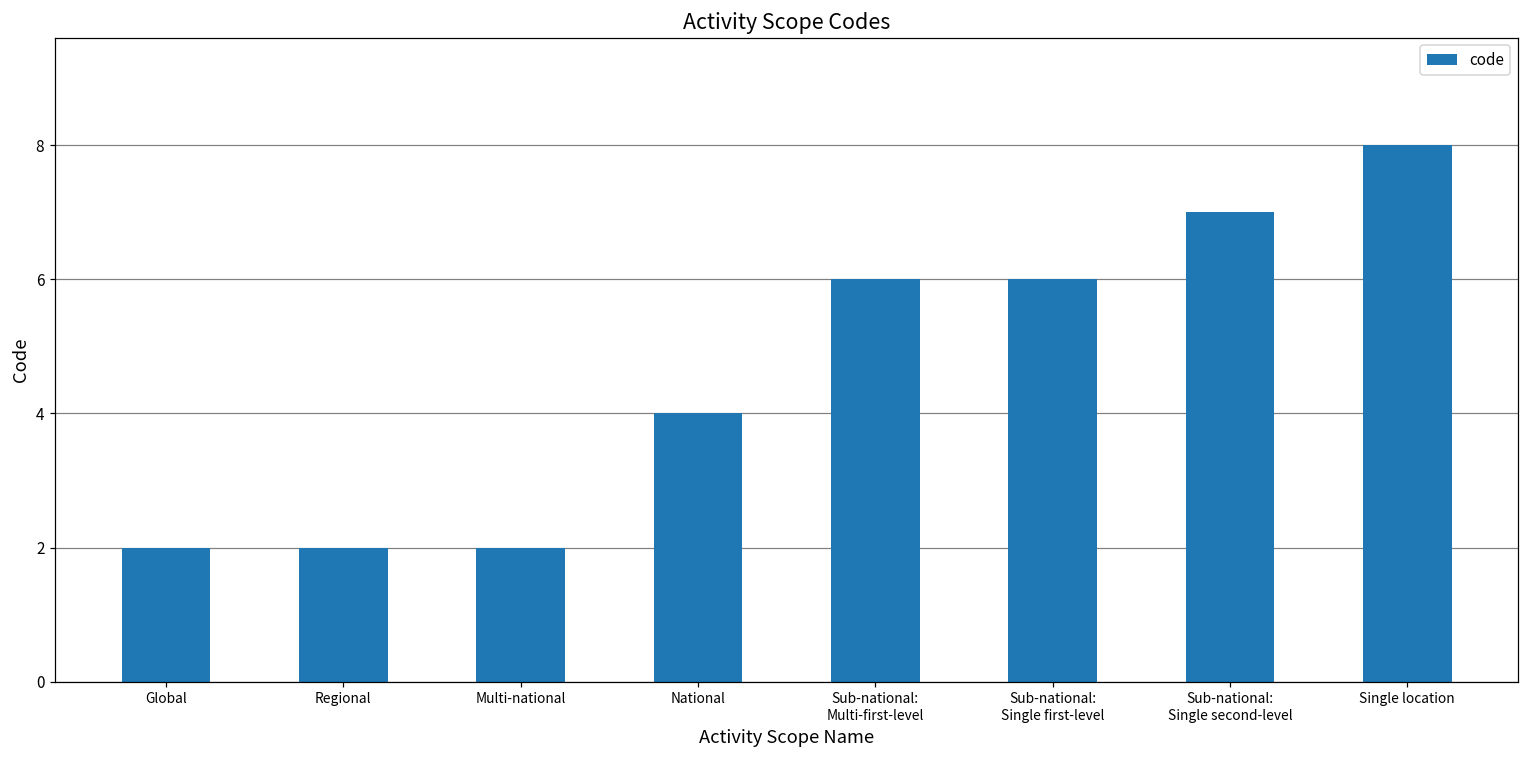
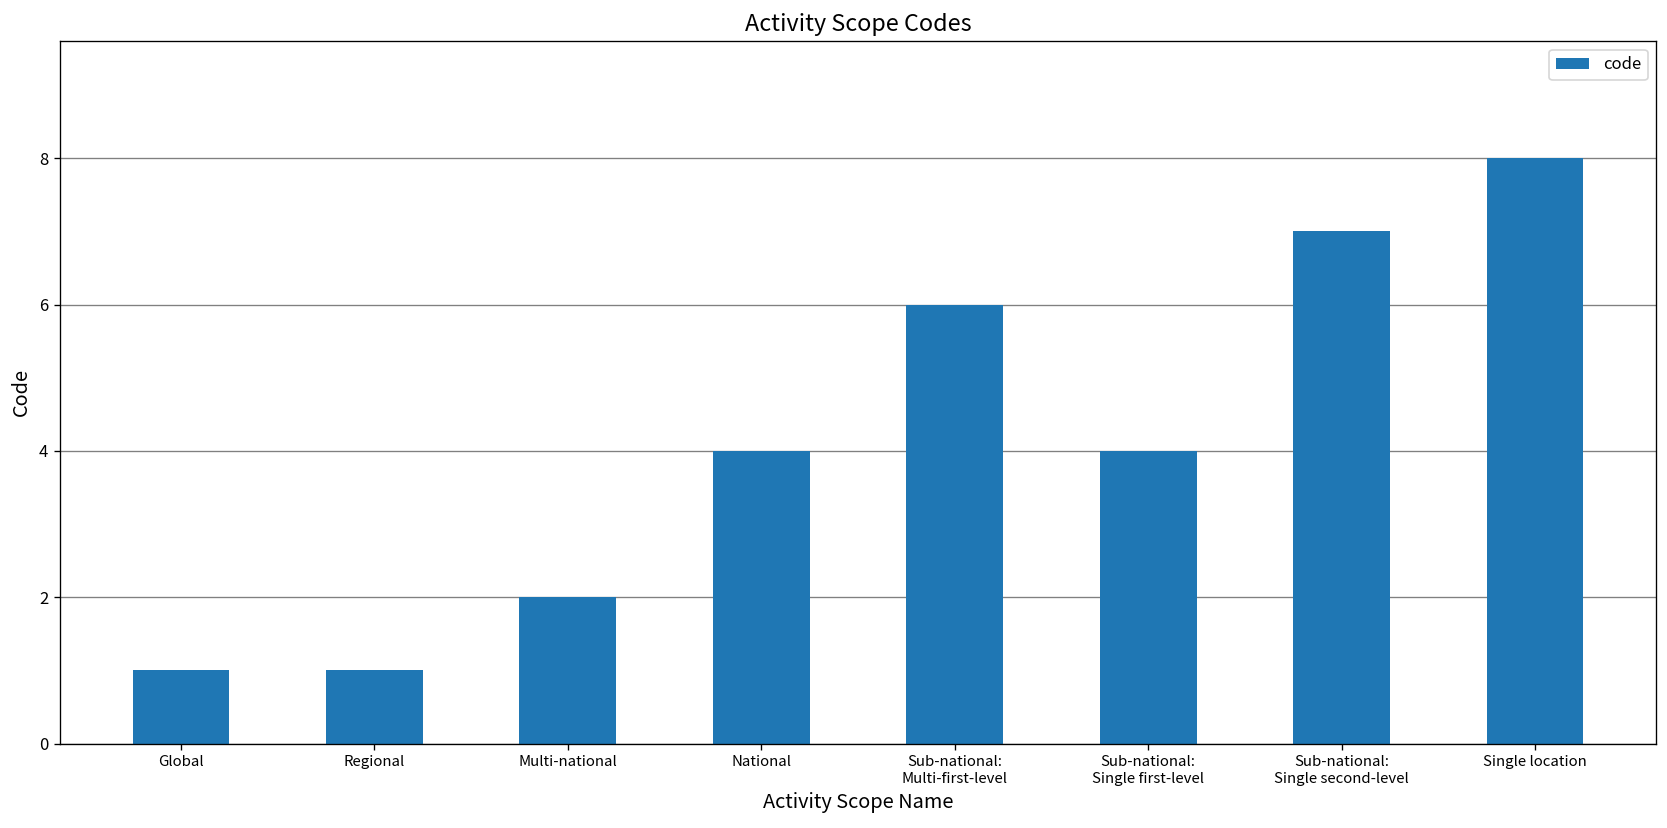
  {
-   "Global": 2,
-   "Regional": 2,
+   "Global": 1,
+   "Regional": 1,
    "Multi-national": 2,
    "National": 4,
    "Sub-national: Multi-first-level": 6,
-   "Sub-national: Single first-level": 6,
+   "Sub-national: Single first-level": 4,
    "Sub-national: Single second-level": 7,
    "Single location": 8
  }
